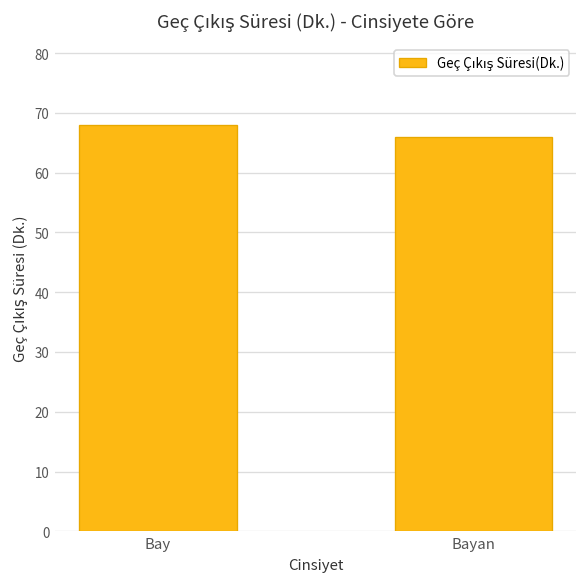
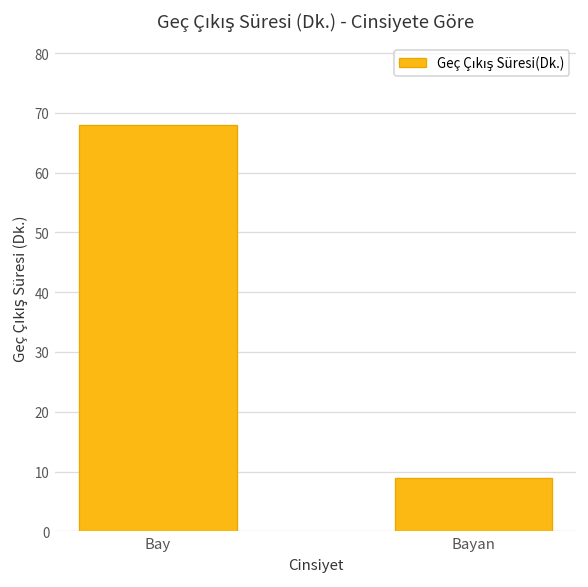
  {
    "Bay": 68,
-   "Bayan": 66
+   "Bayan": 9
  }
